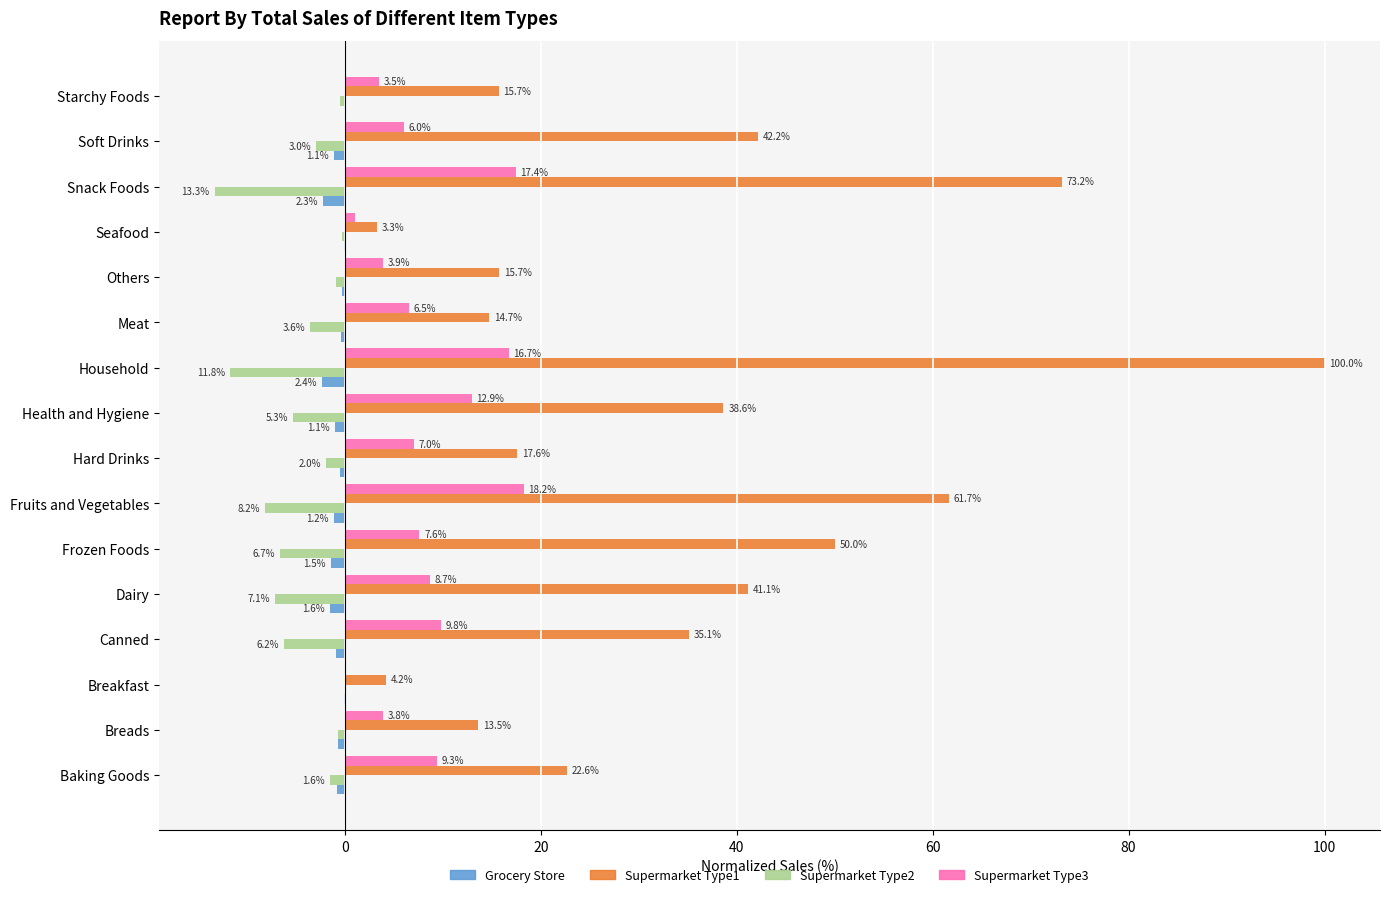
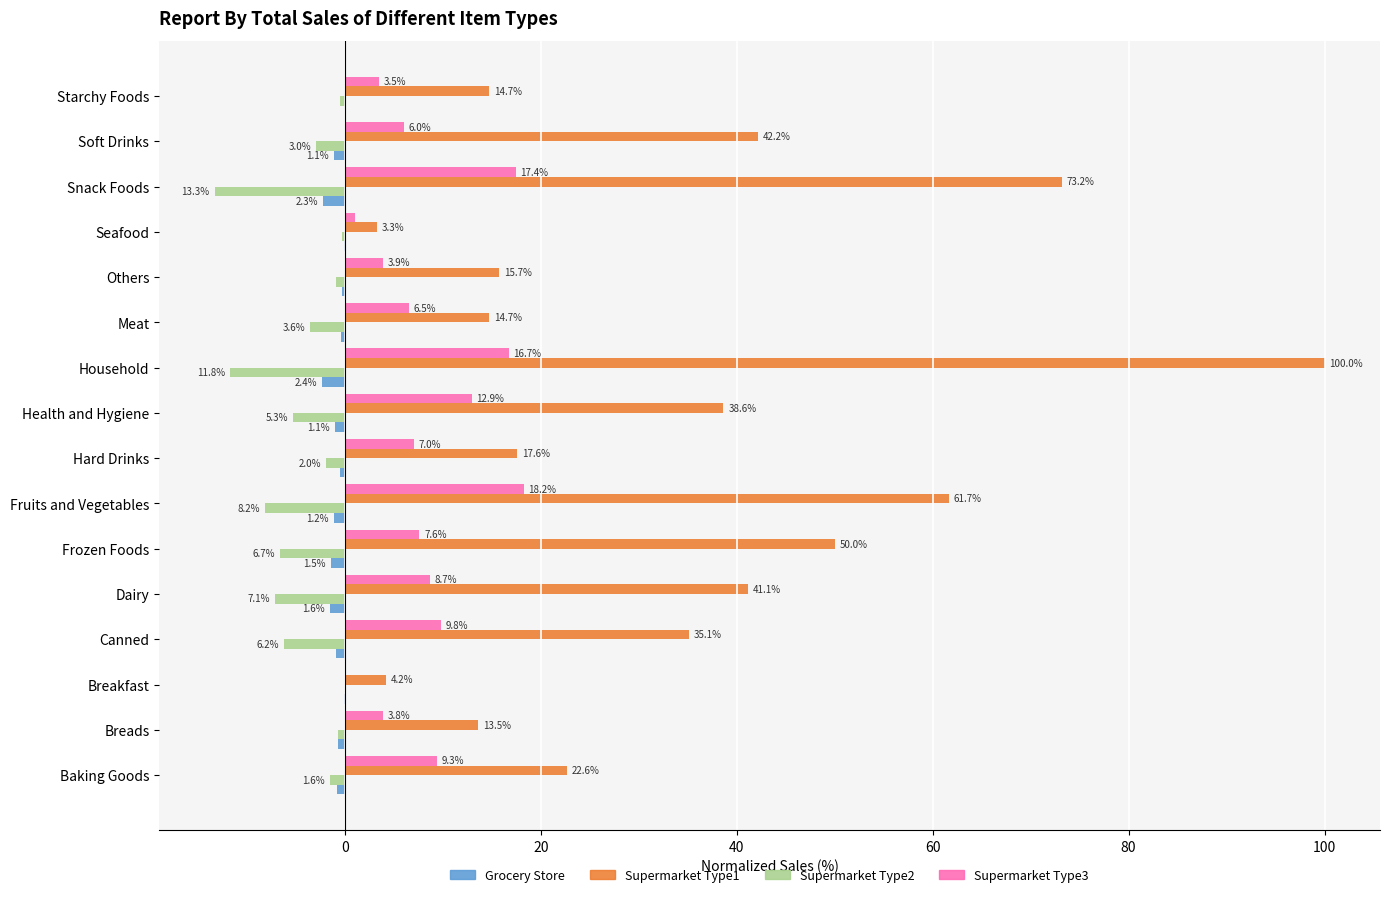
  {
    "Grocery Store": {
      "Others": "0",
      "Meat": "0",
      "Hard Drinks": "-1",
      "Canned": "-1",
      "Breads": "-1",
      "Baking Goods": "-1"
    },
    "Supermarket Type2": {
      "Starchy Foods": "-1",
      "Seafood": "0",
      "Others": "-1",
      "Breakfast": "0",
      "Breads": "-1"
    },
    "Supermarket Type1": {
-     "Starchy Foods": "15.7%",
+     "Starchy Foods": "14.7%",
      "Soft Drinks": "42.2%",
      "Snack Foods": "73.2%",
      "Seafood": "3.3%",
      "Others": "15.7%",
      "Meat": "14.7%",
      "Household": "100.0%",
      "Health and Hygiene": "38.6%",
      "Hard Drinks": "17.6%",
      "Fruits and Vegetables": "61.7%",
      "Frozen Foods": "50.0%",
      "Dairy": "41.1%",
      "Canned": "35.1%",
      "Breakfast": "4.2%",
      "Breads": "13.5%",
      "Baking Goods": "22.6%"
    },
    "Supermarket Type3": {
      "Starchy Foods": "3.5%",
      "Soft Drinks": "6.0%",
      "Snack Foods": "17.4%",
      "Others": "3.9%",
      "Meat": "6.5%",
      "Household": "16.7%",
      "Health and Hygiene": "12.9%",
      "Hard Drinks": "7.0%",
      "Fruits and Vegetables": "18.2%",
      "Frozen Foods": "7.6%",
      "Dairy": "8.7%",
      "Canned": "9.8%",
      "Breads": "3.8%",
      "Baking Goods": "9.3%"
    }
  }
